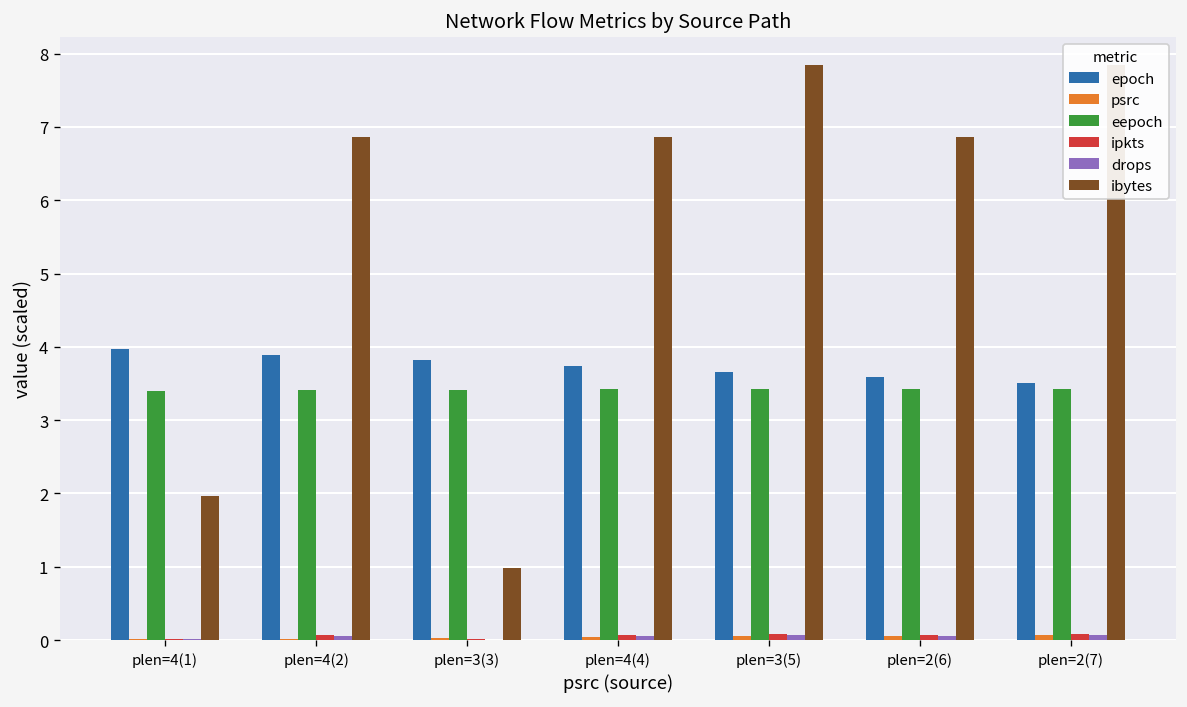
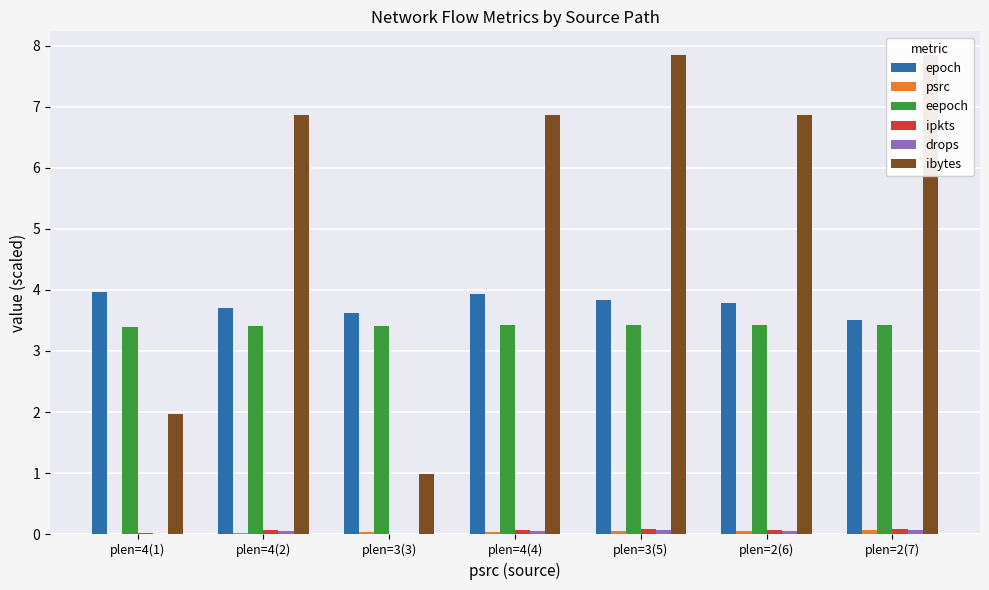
  {
    "epoch": {
      "plen=4(1)": 4.0,
-     "plen=4(2)": 3.9,
-     "plen=3(3)": 3.8,
-     "plen=4(4)": 3.7,
-     "plen=3(5)": 3.7,
-     "plen=2(6)": 3.6,
+     "plen=4(2)": 3.7,
+     "plen=3(3)": 3.6,
+     "plen=4(4)": 3.9,
+     "plen=3(5)": 3.8,
+     "plen=2(6)": 3.8,
      "plen=2(7)": 3.5
    },
    "psrc": {
      "plen=3(5)": 0.1,
      "plen=2(6)": 0.1,
      "plen=2(7)": 0.1
    },
    "eepoch": {
      "plen=4(1)": 3.4,
      "plen=4(2)": 3.4,
      "plen=3(3)": 3.4,
      "plen=4(4)": 3.4,
      "plen=3(5)": 3.4,
      "plen=2(6)": 3.4,
      "plen=2(7)": 3.4
    },
    "ipkts": {
      "plen=4(2)": 0.1,
      "plen=4(4)": 0.1,
      "plen=3(5)": 0.1,
      "plen=2(6)": 0.1,
      "plen=2(7)": 0.1
    },
    "drops": {
      "plen=4(2)": 0.1,
      "plen=3(3)": 0.0,
      "plen=4(4)": 0.1,
      "plen=3(5)": 0.1,
      "plen=2(6)": 0.1,
      "plen=2(7)": 0.1
    },
    "ibytes": {
      "plen=4(1)": 2.0,
      "plen=4(2)": 6.9,
      "plen=3(3)": 1.0,
      "plen=4(4)": 6.9,
      "plen=3(5)": 7.8,
      "plen=2(6)": 6.9
    }
  }
